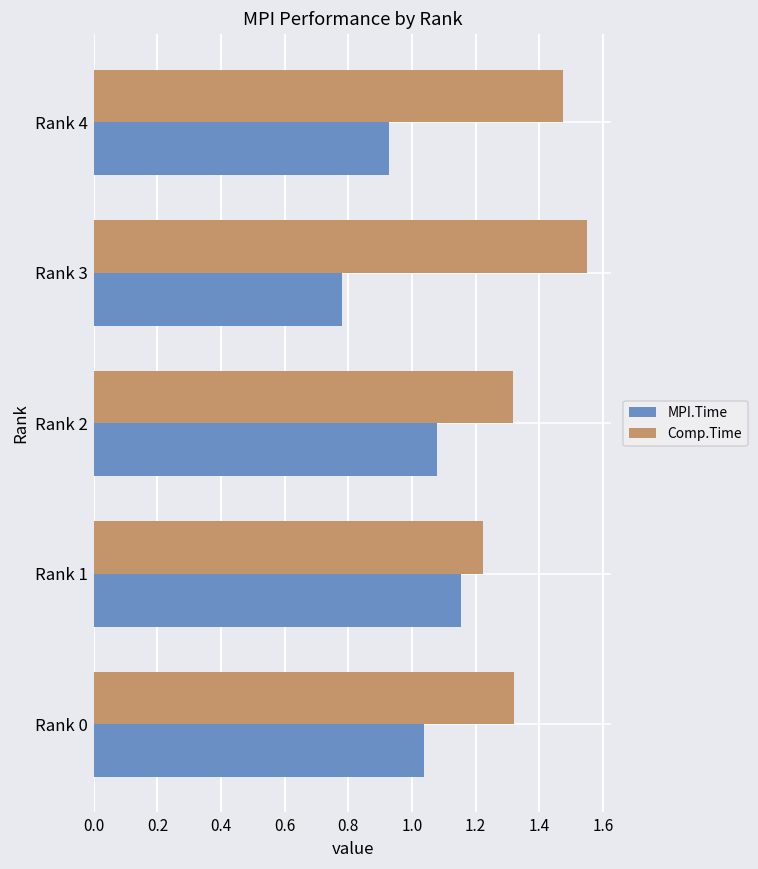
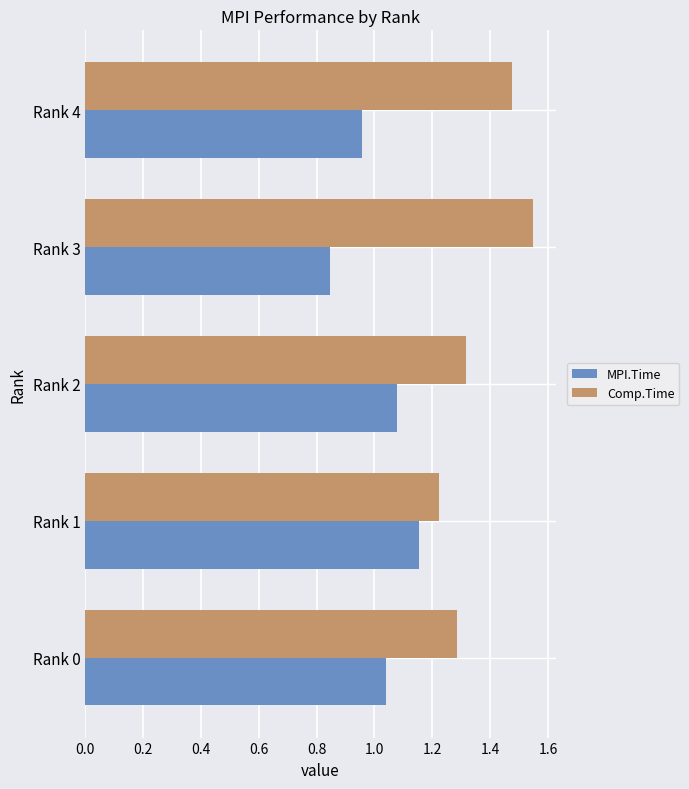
  {
    "MPI.Time": {
-     "Rank 4": 0.93,
-     "Rank 3": 0.78,
+     "Rank 4": 0.96,
+     "Rank 3": 0.85,
      "Rank 2": 1.08,
      "Rank 1": 1.16,
      "Rank 0": 1.04
    },
    "Comp.Time": {
      "Rank 4": 1.47,
      "Rank 3": 1.55,
      "Rank 2": 1.32,
      "Rank 1": 1.22,
-     "Rank 0": 1.32
+     "Rank 0": 1.28
    }
  }
